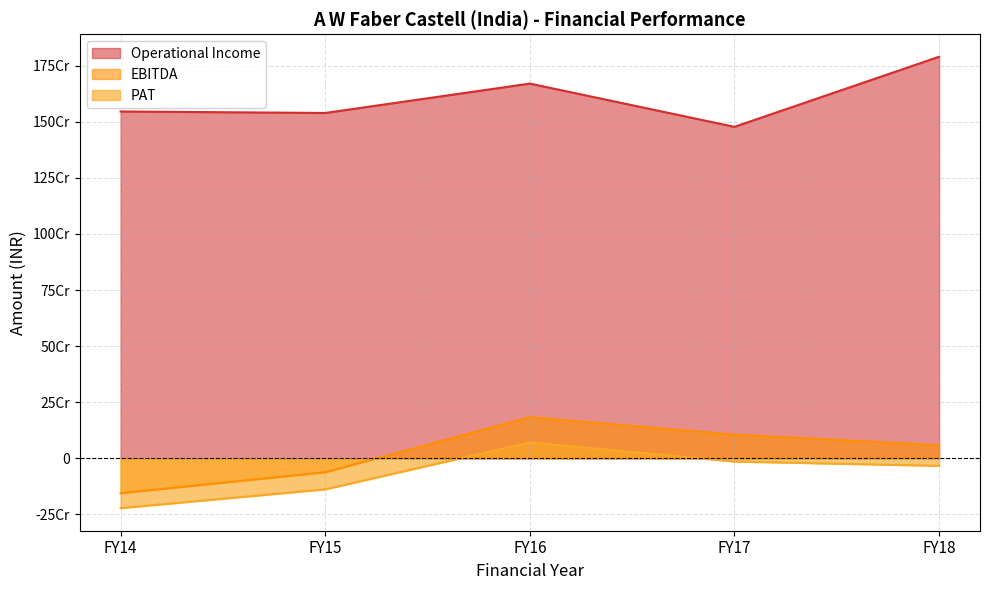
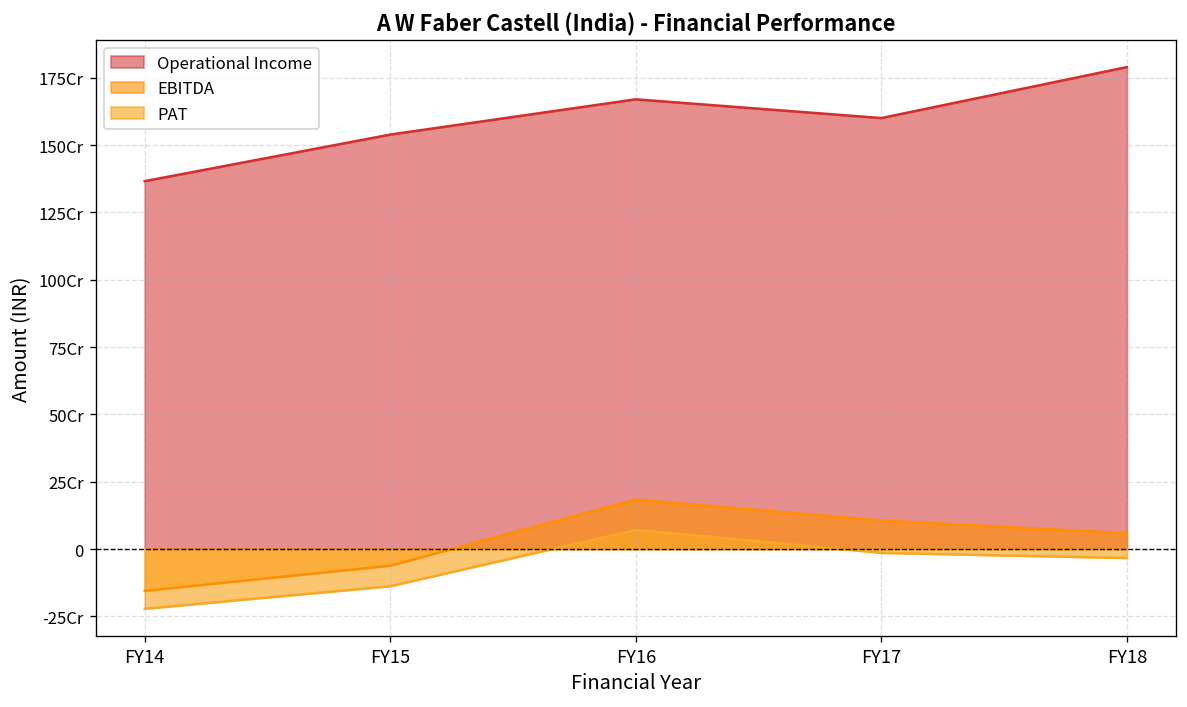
  {
    "Operational Income": {
-     "FY14": "155Cr",
+     "FY14": "137Cr",
      "FY15": "154Cr",
      "FY16": "167Cr",
-     "FY17": "148Cr",
+     "FY17": "160Cr",
      "FY18": "179Cr"
    }
  }
